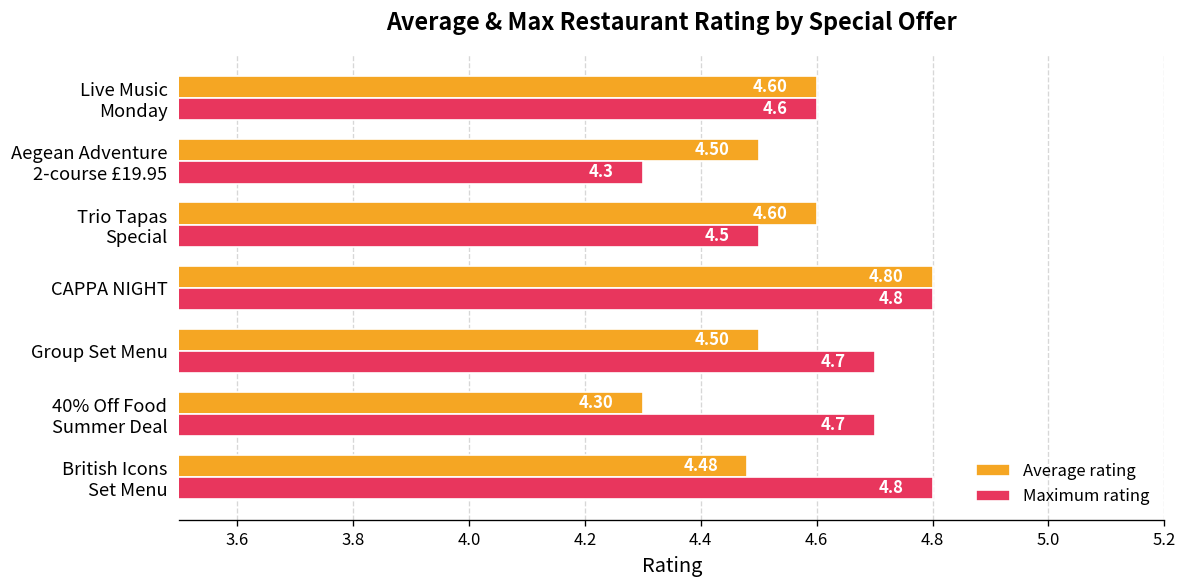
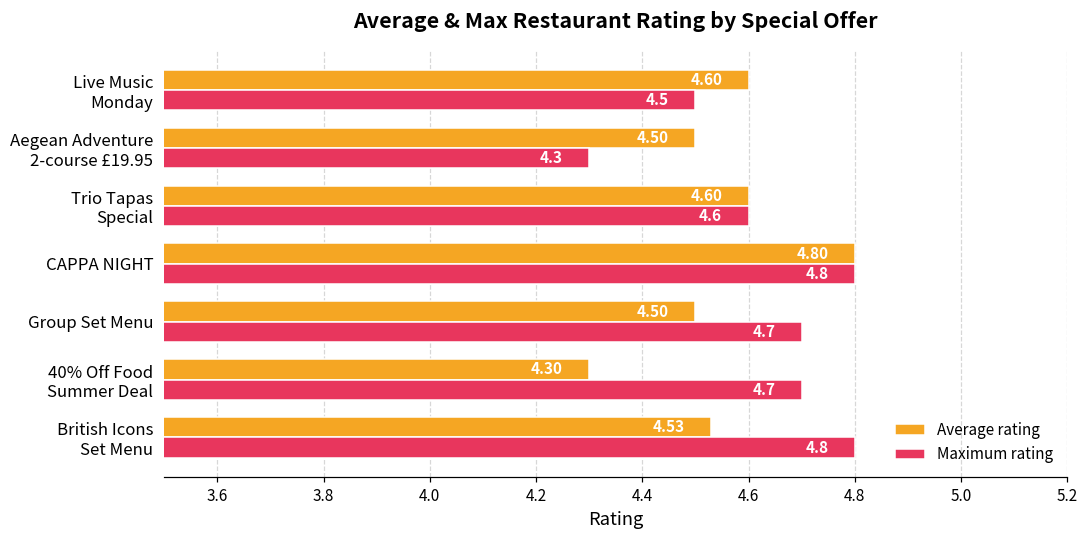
  {
    "Average rating": {
      "Live Music Monday": 4.60,
      "Aegean Adventure 2-course £19.95": 4.50,
      "Trio Tapas Special": 4.60,
      "CAPPA NIGHT": 4.80,
      "Group Set Menu": 4.50,
      "40% Off Food Summer Deal": 4.30,
-     "British Icons Set Menu": 4.48
+     "British Icons Set Menu": 4.53
    },
    "Maximum rating": {
-     "Live Music Monday": 4.6,
+     "Live Music Monday": 4.5,
      "Aegean Adventure 2-course £19.95": 4.3,
-     "Trio Tapas Special": 4.5,
+     "Trio Tapas Special": 4.6,
      "CAPPA NIGHT": 4.8,
      "Group Set Menu": 4.7,
      "40% Off Food Summer Deal": 4.7,
      "British Icons Set Menu": 4.8
    }
  }
